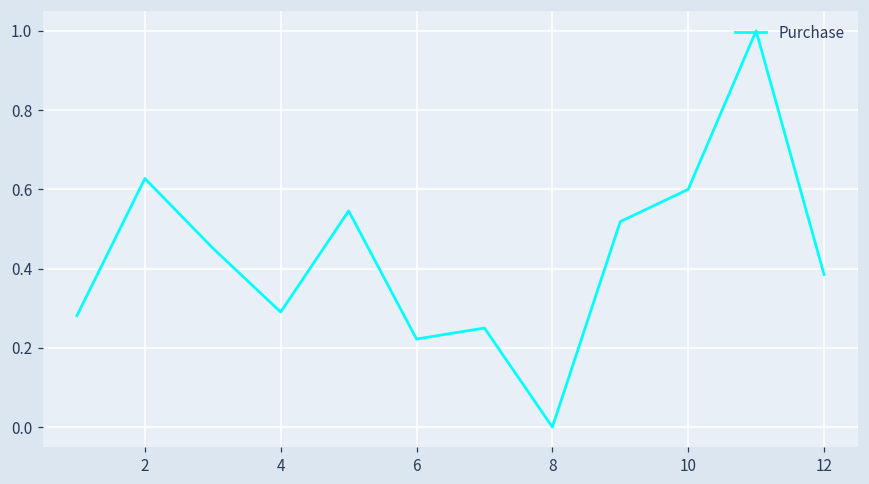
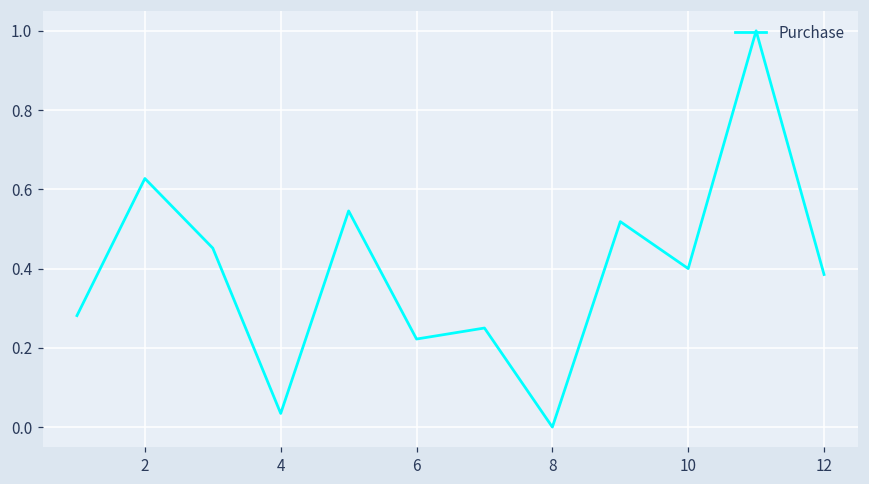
  {
    "2": 0.63,
-   "4": 0.29,
+   "4": 0.03,
    "6": 0.22,
    "8": 0.00,
-   "10": 0.6,
+   "10": 0.4,
    "12": 0.39
  }
